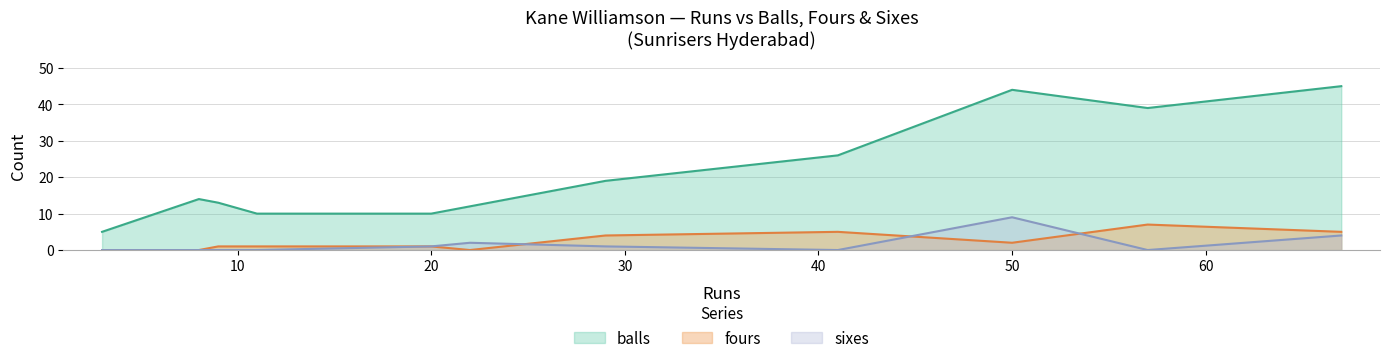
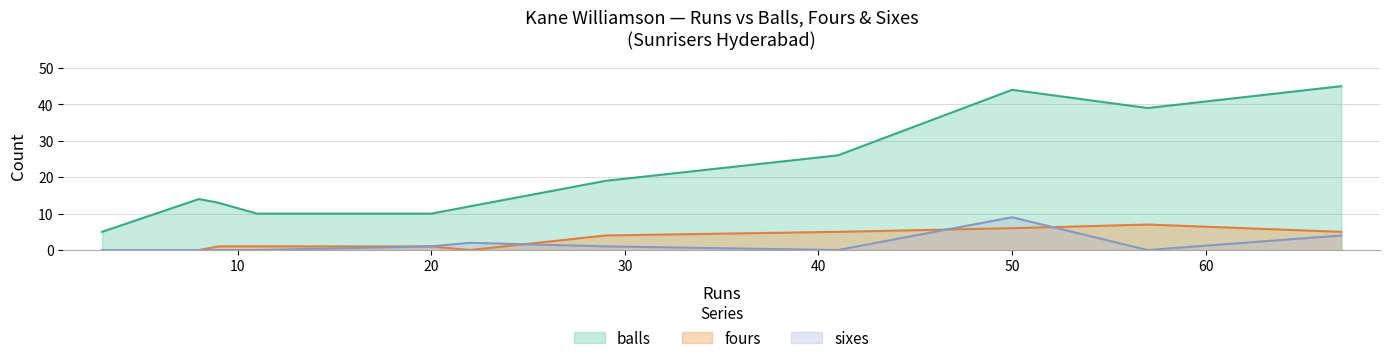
  {
    "fours": {
-     "50": 2
+     "50": 6
    }
  }
